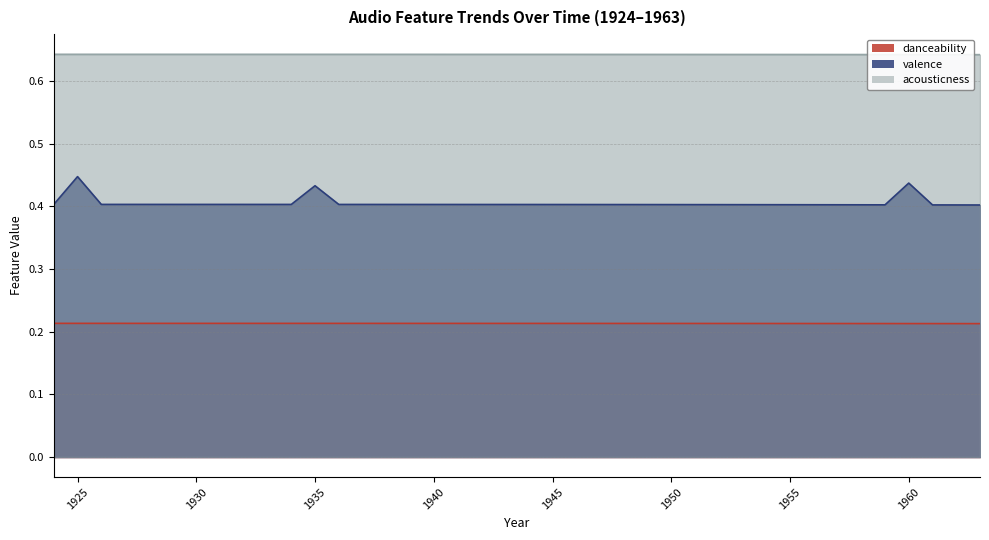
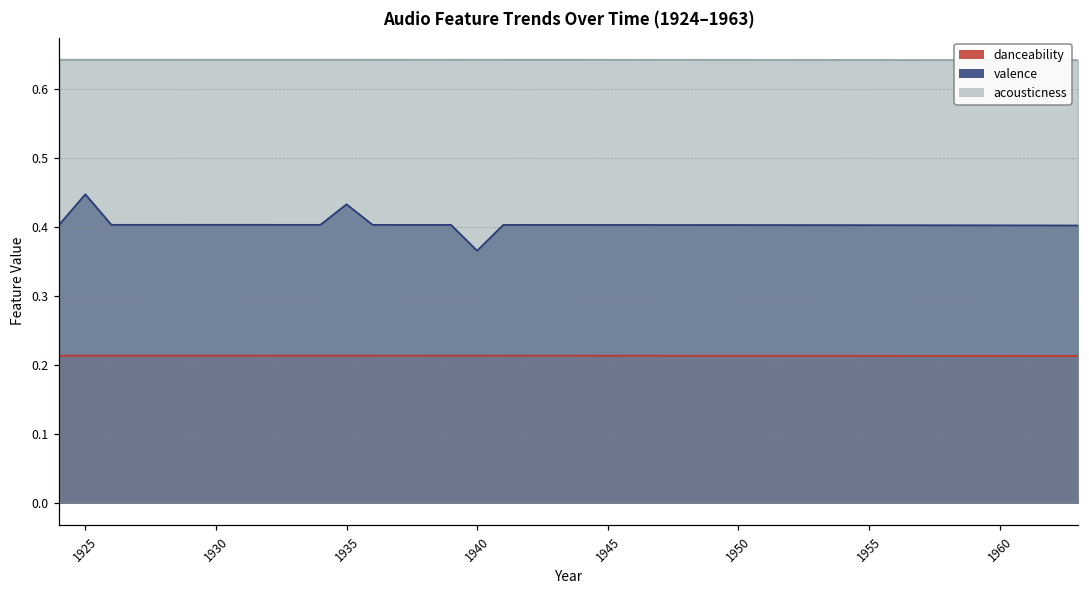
  {
    "danceability": {
      "1925": 0.21,
      "1930": 0.21,
      "1935": 0.21,
      "1940": 0.21,
      "1945": 0.21,
      "1950": 0.21,
      "1955": 0.21,
      "1960": 0.21
    },
    "valence": {
      "1925": 0.45,
      "1930": 0.40,
      "1935": 0.43,
-     "1940": 0.40,
+     "1940": 0.37,
      "1945": 0.40,
      "1950": 0.40,
      "1955": 0.40,
-     "1960": 0.44
+     "1960": 0.40
    },
    "acousticness": {
      "1925": 0.64,
      "1930": 0.64,
      "1935": 0.64,
      "1940": 0.64,
      "1945": 0.64,
      "1950": 0.64,
      "1955": 0.64
    }
  }
